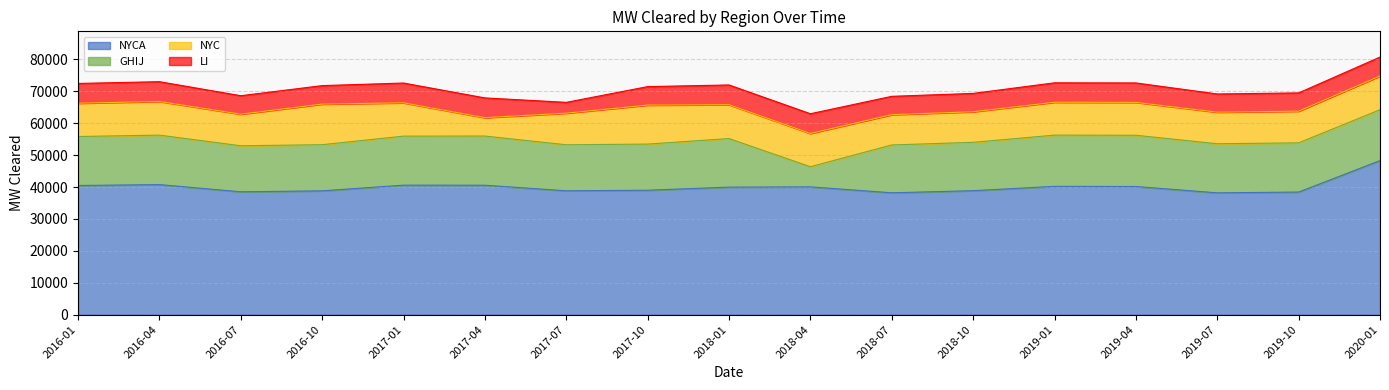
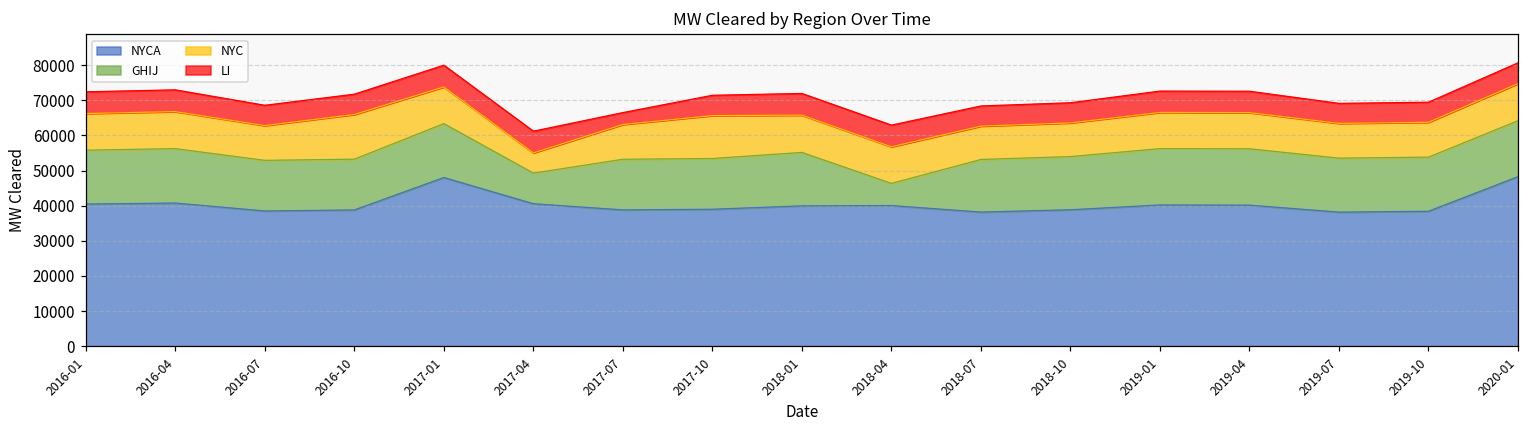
  {
    "NYCA": {
      "2016-01": 40000,
      "2016-04": 41000,
      "2016-07": 39000,
      "2016-10": 39000,
-     "2017-01": 41000,
+     "2017-01": 48000,
      "2017-04": 41000,
      "2017-07": 39000,
      "2017-10": 39000,
      "2018-01": 40000,
      "2018-04": 40000,
      "2018-07": 38000,
      "2018-10": 39000,
      "2019-01": 40000,
      "2019-04": 40000,
      "2019-07": 38000,
      "2019-10": 38000,
      "2020-01": 48000
    },
    "GHIJ": {
      "2016-01": 15000,
      "2016-04": 15000,
      "2016-07": 14000,
      "2016-10": 14000,
      "2017-01": 15000,
-     "2017-04": 15000,
+     "2017-04": 9000,
      "2017-07": 14000,
      "2017-10": 14000,
      "2018-01": 15000,
      "2018-04": 6000,
      "2018-07": 15000,
      "2018-10": 15000,
      "2019-01": 16000,
      "2019-04": 16000,
      "2019-07": 15000,
      "2019-10": 15000,
      "2020-01": 16000
    },
    "NYC": {
      "2016-01": 10000,
      "2016-04": 11000,
      "2016-07": 10000,
      "2016-10": 13000,
      "2017-01": 10000,
      "2017-04": 6000,
      "2017-07": 10000,
      "2017-10": 12000,
      "2018-01": 11000,
      "2018-04": 10000,
      "2018-07": 9000,
      "2018-10": 10000,
      "2019-01": 10000,
      "2019-04": 10000,
      "2019-07": 10000,
      "2019-10": 10000,
      "2020-01": 11000
    },
    "LI": {
      "2016-01": 6000,
      "2016-04": 6000,
      "2016-07": 6000,
      "2016-10": 6000,
      "2017-01": 6000,
      "2017-04": 6000,
      "2017-07": 3000,
      "2017-10": 6000,
      "2018-01": 6000,
      "2018-04": 6000,
      "2018-07": 6000,
      "2018-10": 6000,
      "2019-01": 6000,
      "2019-04": 6000,
      "2019-07": 6000,
      "2019-10": 6000,
      "2020-01": 6000
    }
  }
